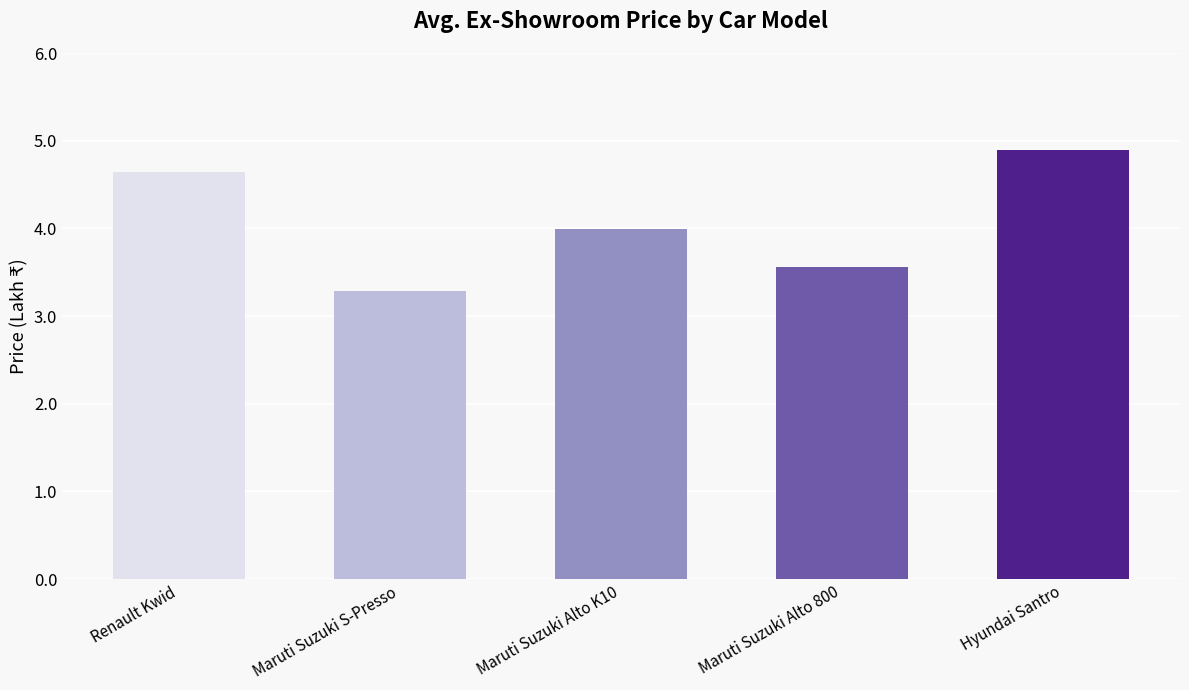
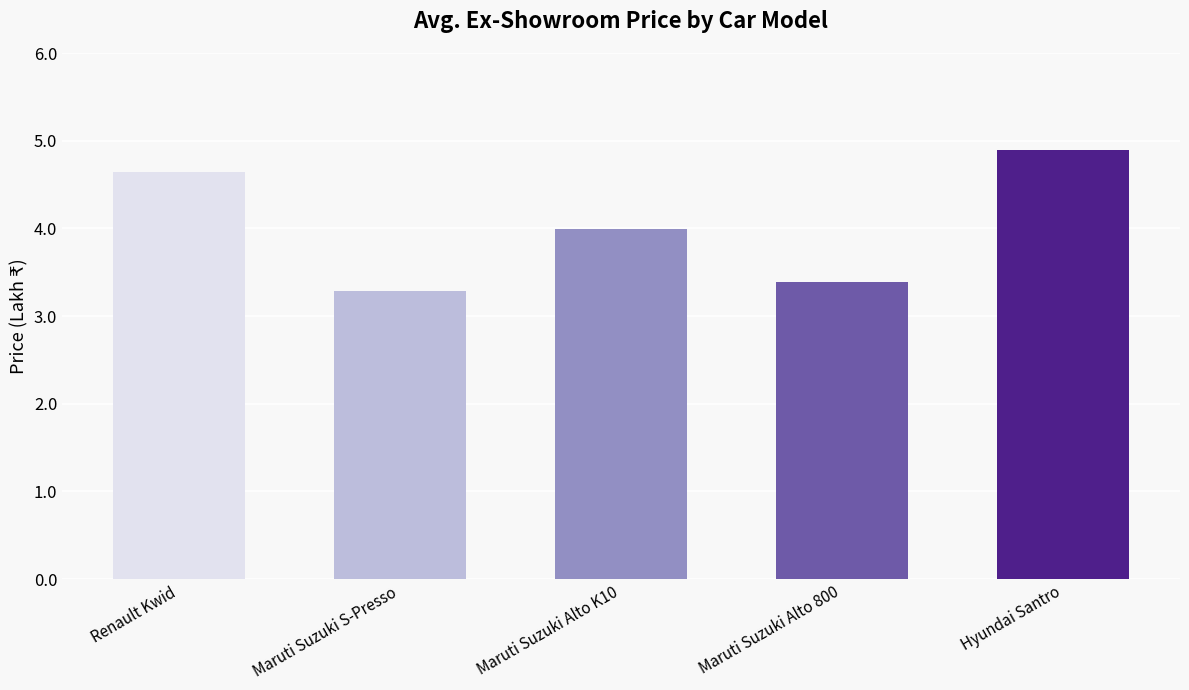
  {
    "Renault Kwid": 4.6,
    "Maruti Suzuki S-Presso": 3.3,
    "Maruti Suzuki Alto K10": 4.0,
-   "Maruti Suzuki Alto 800": 3.6,
+   "Maruti Suzuki Alto 800": 3.4,
    "Hyundai Santro": 4.9
  }
